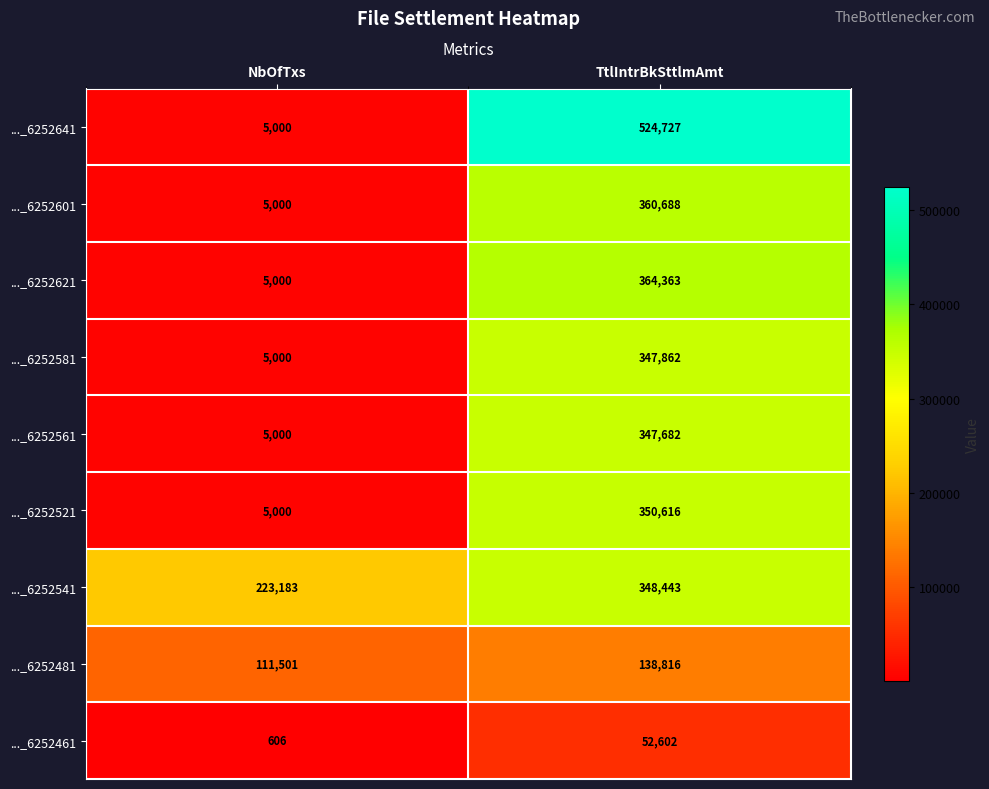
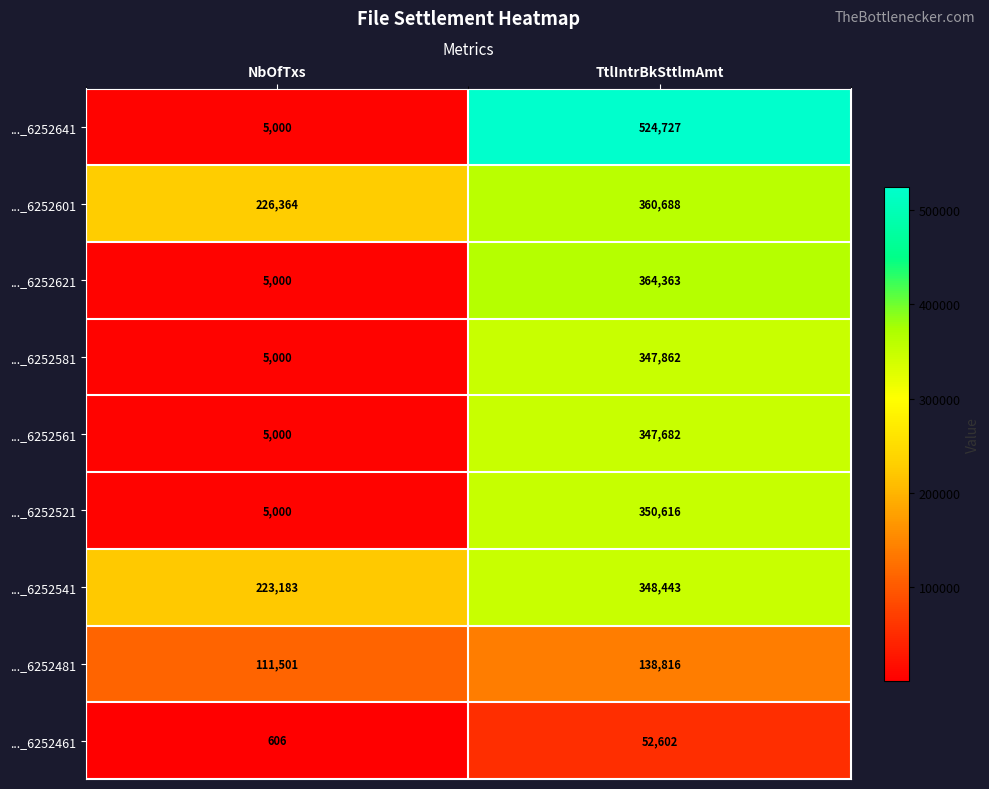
  {
    "..._6252641": {
      "NbOfTxs": "5,000",
      "TtlIntrBkSttlmAmt": "524,727"
    },
    "..._6252601": {
-     "NbOfTxs": "5,000",
+     "NbOfTxs": "226,364",
      "TtlIntrBkSttlmAmt": "360,688"
    },
    "..._6252621": {
      "NbOfTxs": "5,000",
      "TtlIntrBkSttlmAmt": "364,363"
    },
    "..._6252581": {
      "NbOfTxs": "5,000",
      "TtlIntrBkSttlmAmt": "347,862"
    },
    "..._6252561": {
      "NbOfTxs": "5,000",
      "TtlIntrBkSttlmAmt": "347,682"
    },
    "..._6252521": {
      "NbOfTxs": "5,000",
      "TtlIntrBkSttlmAmt": "350,616"
    },
    "..._6252541": {
      "NbOfTxs": "223,183",
      "TtlIntrBkSttlmAmt": "348,443"
    },
    "..._6252481": {
      "NbOfTxs": "111,501",
      "TtlIntrBkSttlmAmt": "138,816"
    },
    "..._6252461": {
      "NbOfTxs": "606",
      "TtlIntrBkSttlmAmt": "52,602"
    }
  }
